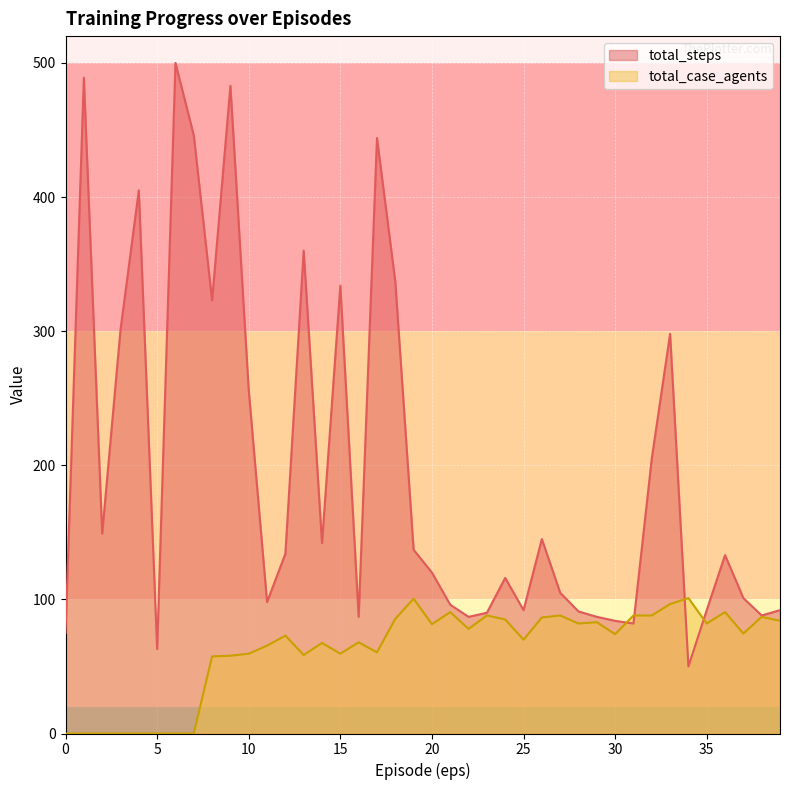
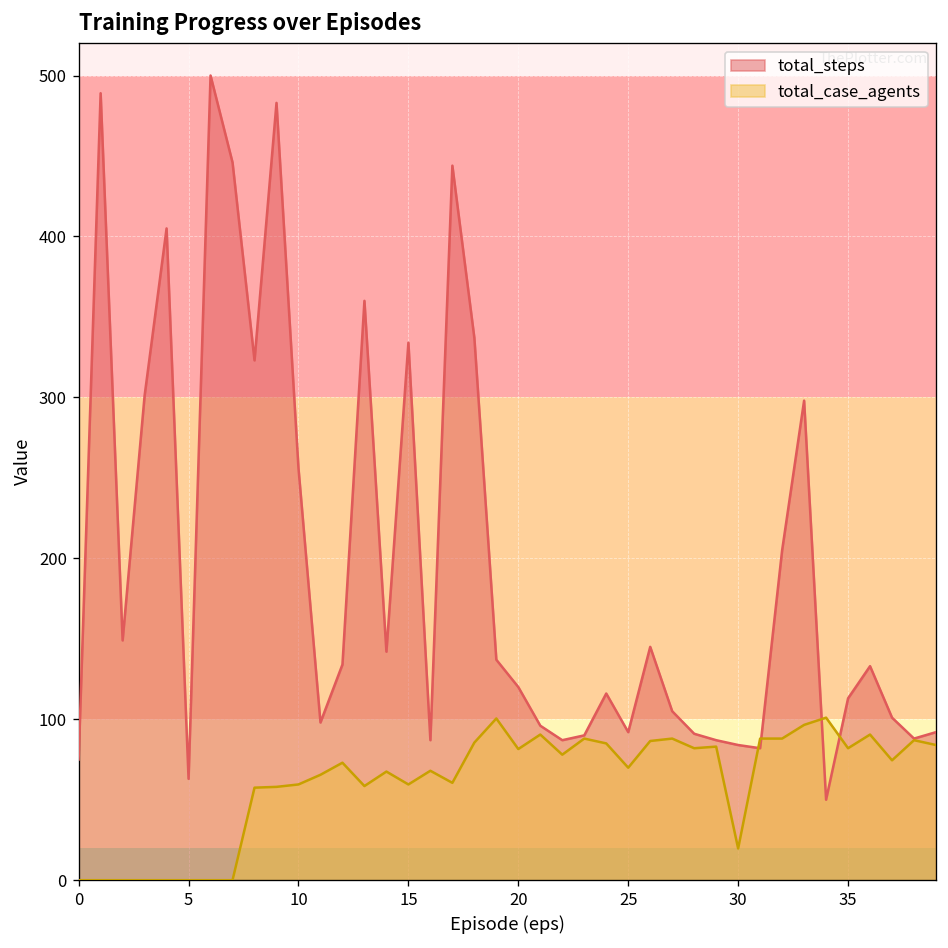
  {
    "total_steps": {
      "0": 75,
      "5": 63,
      "10": 256,
      "15": 334,
      "20": 120,
      "25": 92,
      "30": 84,
-     "35": 92
+     "35": 113
    },
    "total_case_agents": {
      "0": 0,
      "5": 0,
      "10": 60,
      "15": 60,
      "20": 82,
      "25": 70,
-     "30": 74,
+     "30": 20,
      "35": 82
    }
  }
